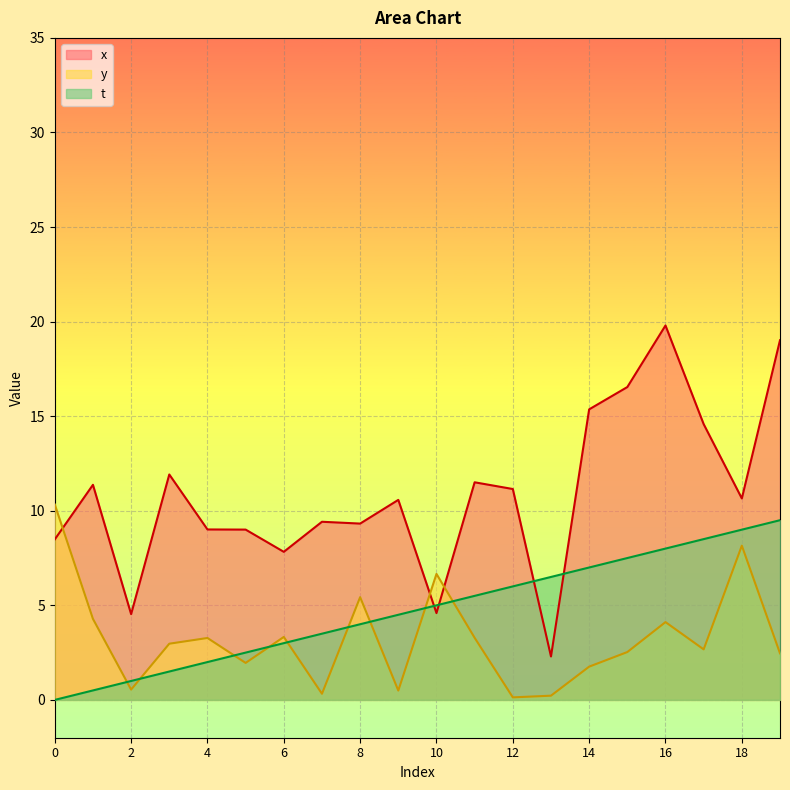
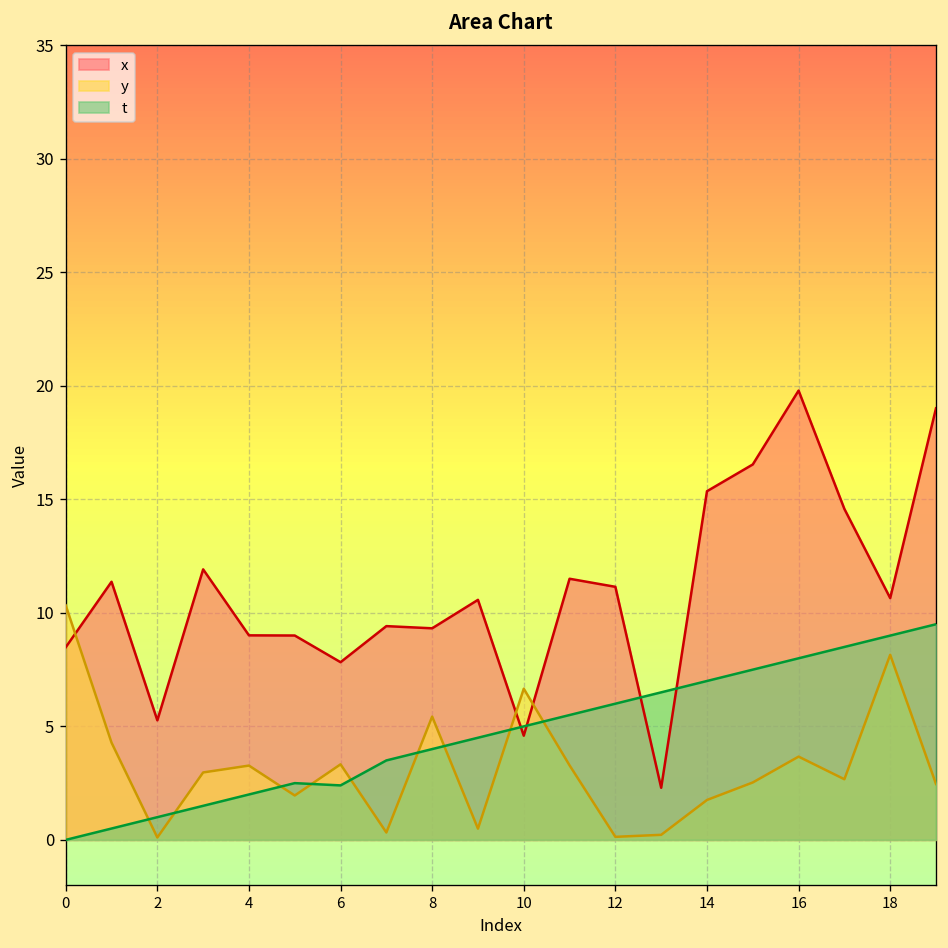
  {
    "x": {
      "0": 8.5,
-     "2": 4.5,
+     "2": 5.3,
      "4": 9.0,
      "6": 7.8,
      "8": 9.3,
      "10": 4.6,
      "12": 11.1,
      "14": 15.4,
      "16": 19.8,
      "18": 10.7
    },
    "y": {
      "0": 10.3,
-     "2": 0.5,
+     "2": 0.1,
      "4": 3.3,
      "6": 3.3,
      "8": 5.4,
      "10": 6.7,
      "12": 0.1,
      "14": 1.8,
-     "16": 4.1,
+     "16": 3.7,
      "18": 8.2
    },
    "t": {
      "0": 0.0,
      "2": 1.0,
      "4": 2.0,
-     "6": 3.0,
+     "6": 2.4,
      "8": 4.0,
      "10": 5.0,
      "12": 6.0,
      "14": 7.0,
      "16": 8.0,
      "18": 9.0
    }
  }
